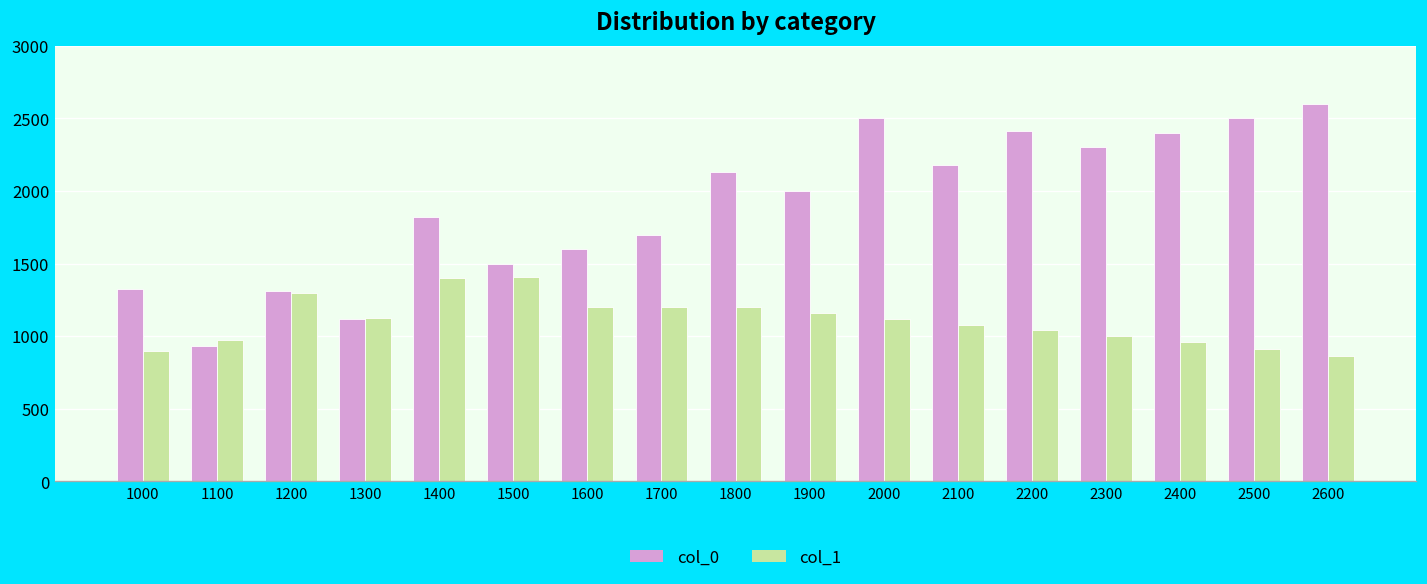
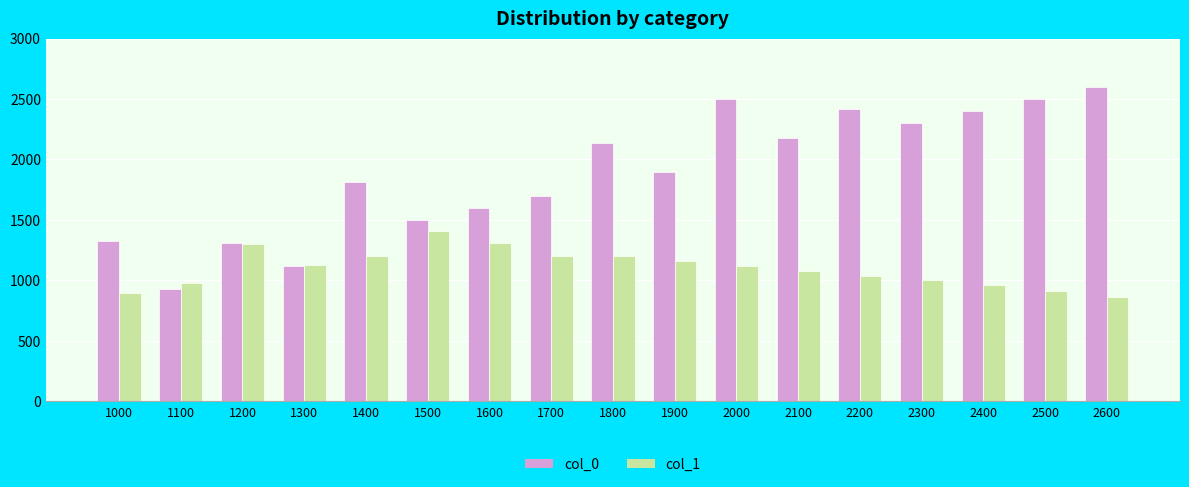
  {
    "col_0": {
      "1000": 1330,
      "1100": 930,
      "1200": 1310,
      "1300": 1120,
      "1400": 1820,
      "1500": 1500,
      "1600": 1600,
      "1700": 1700,
      "1800": 2130,
-     "1900": 2000,
+     "1900": 1900,
      "2000": 2500,
      "2100": 2180,
      "2200": 2420,
      "2300": 2300,
      "2400": 2400,
      "2500": 2500,
      "2600": 2600
    },
    "col_1": {
      "1000": 900,
      "1100": 980,
      "1200": 1300,
      "1300": 1130,
-     "1400": 1400,
+     "1400": 1200,
      "1500": 1410,
-     "1600": 1200,
+     "1600": 1310,
      "1700": 1200,
      "1800": 1200,
      "1900": 1160,
      "2000": 1120,
      "2100": 1080,
      "2200": 1040,
      "2300": 1000,
      "2400": 960,
      "2500": 910,
      "2600": 860
    }
  }
